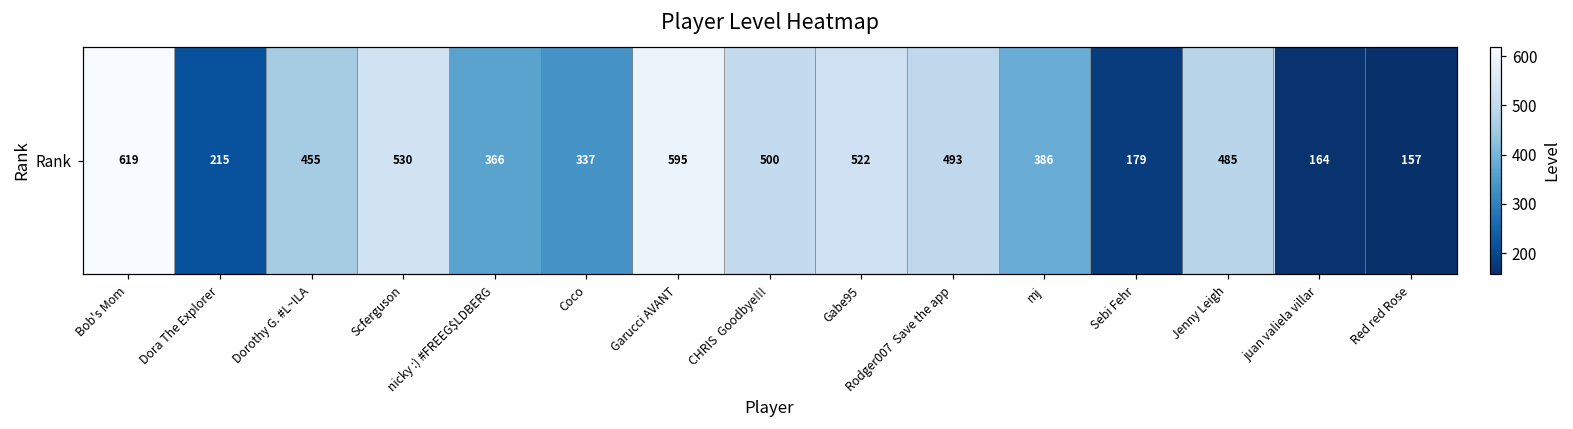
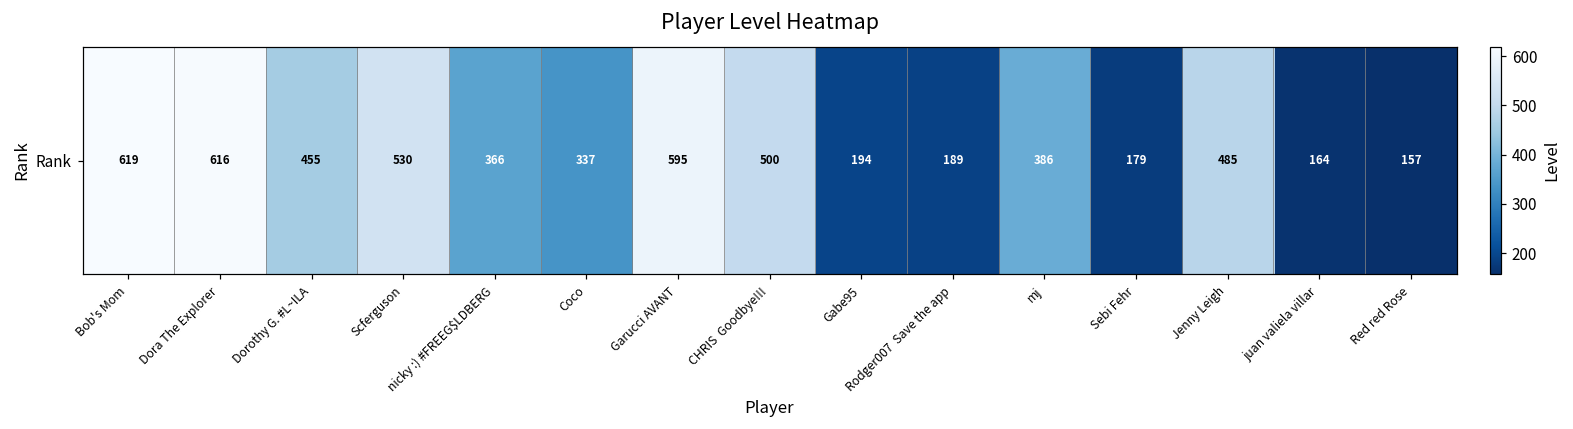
  {
    "Rank": {
      "Bob's Mom": 619,
-     "Dora The Explorer": 215,
+     "Dora The Explorer": 616,
      "Dorothy G. #L~ILA": 455,
      "Scferguson": 530,
      "nicky :) #FREEG$LDBERG": 366,
      "Coco": 337,
      "Garucci AVANT": 595,
      "CHRIS Goodbye!!!": 500,
-     "Gabe95": 522,
-     "Rodger007 Save the app": 493,
+     "Gabe95": 194,
+     "Rodger007 Save the app": 189,
      "mj": 386,
      "Sebi Fehr": 179,
      "Jenny Leigh": 485,
      "juan valiela villar": 164,
      "Red red Rose": 157
    }
  }
